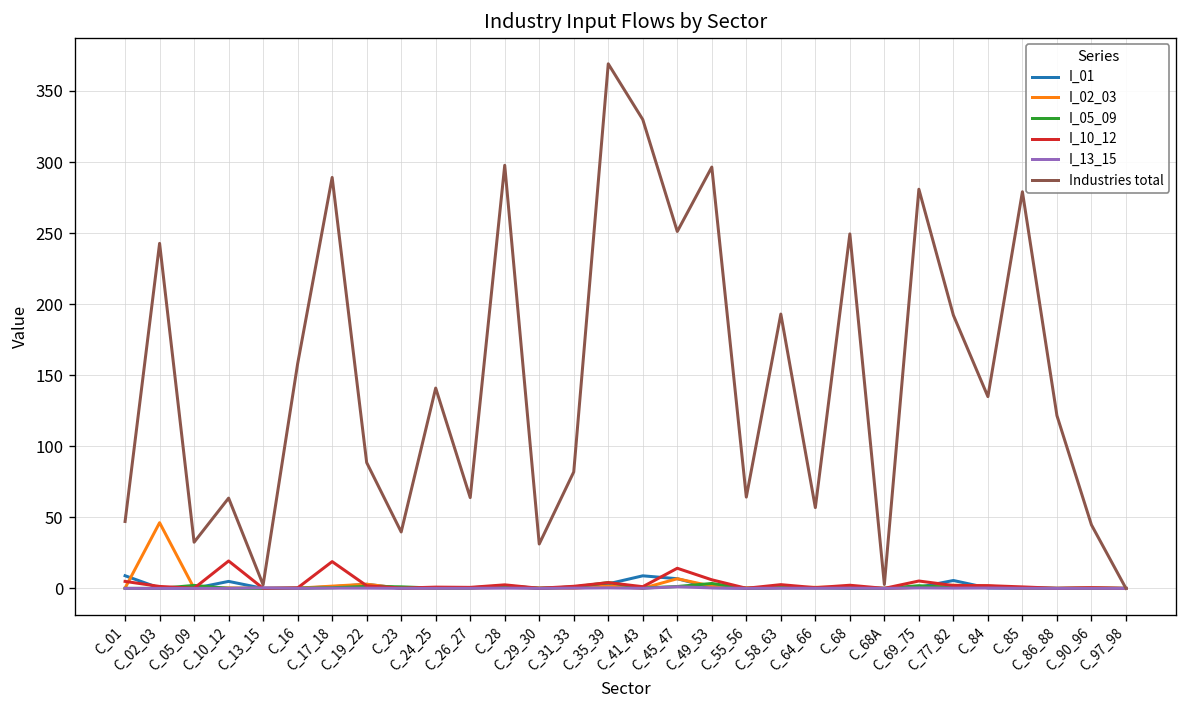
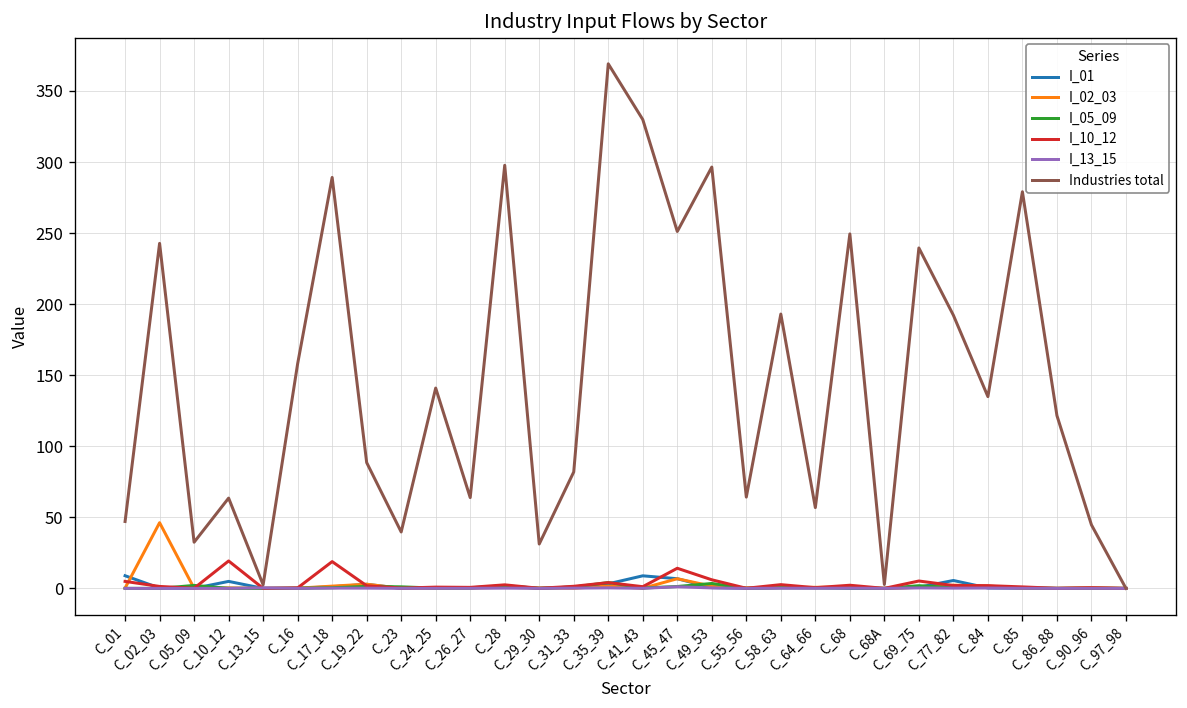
  {
    "I_01": {
      "C_01": 9,
      "C_10_12": 5,
      "C_41_43": 9,
      "C_77_82": 6
    },
    "I_02_03": {
      "C_02_03": 46
    },
    "I_10_12": {
      "C_01": 5,
      "C_10_12": 19,
      "C_17_18": 19,
      "C_45_47": 14,
      "C_49_53": 6,
      "C_69_75": 5
    },
    "Industries total": {
      "C_01": 47,
      "C_02_03": 243,
      "C_05_09": 32,
      "C_10_12": 64,
      "C_13_15": 3,
      "C_16": 158,
      "C_17_18": 289,
      "C_19_22": 89,
      "C_23": 40,
      "C_24_25": 141,
      "C_26_27": 64,
      "C_28": 298,
      "C_29_30": 31,
      "C_31_33": 82,
      "C_35_39": 369,
      "C_41_43": 330,
      "C_45_47": 251,
      "C_49_53": 296,
      "C_55_56": 64,
      "C_58_63": 193,
      "C_64_66": 57,
      "C_68": 249,
      "C_68A": 3,
-     "C_69_75": 281,
+     "C_69_75": 240,
      "C_77_82": 192,
      "C_84": 135,
      "C_85": 279,
      "C_86_88": 122,
      "C_90_96": 45
    }
  }
